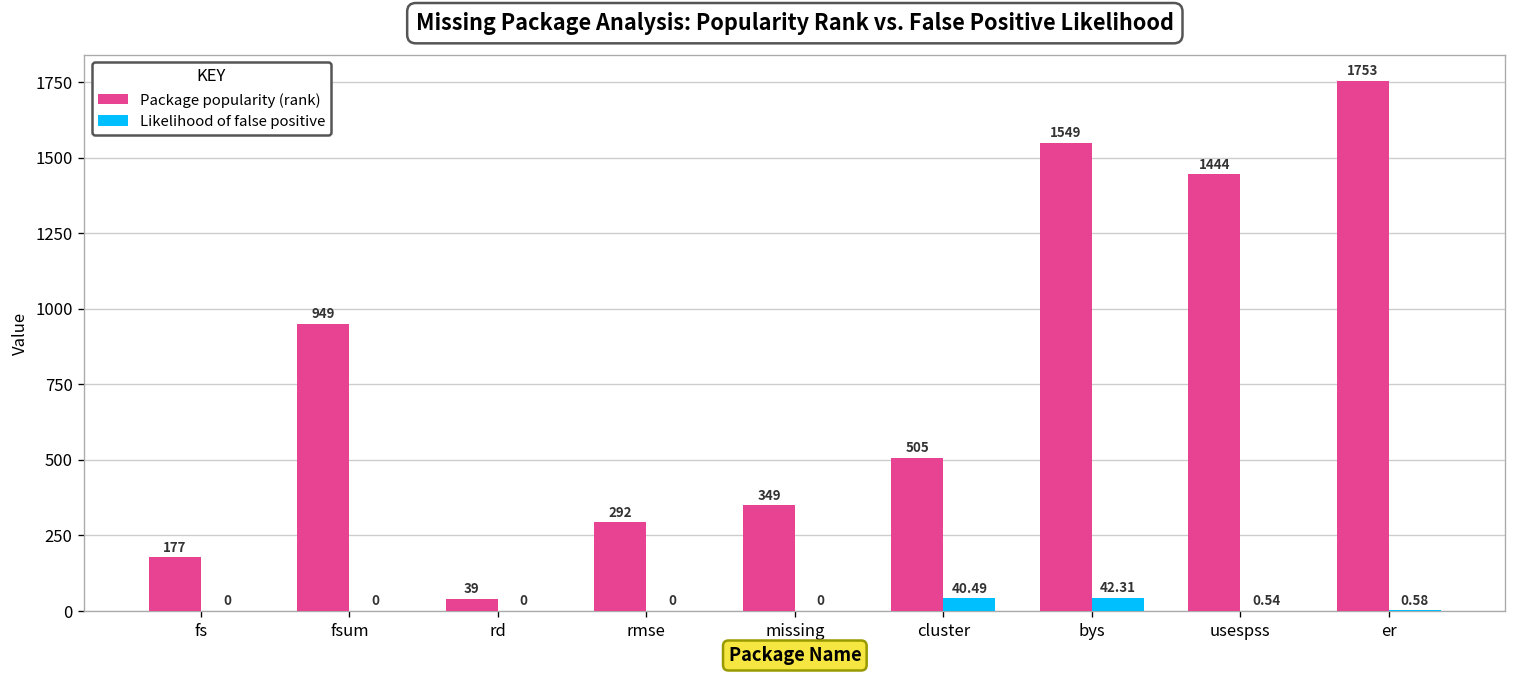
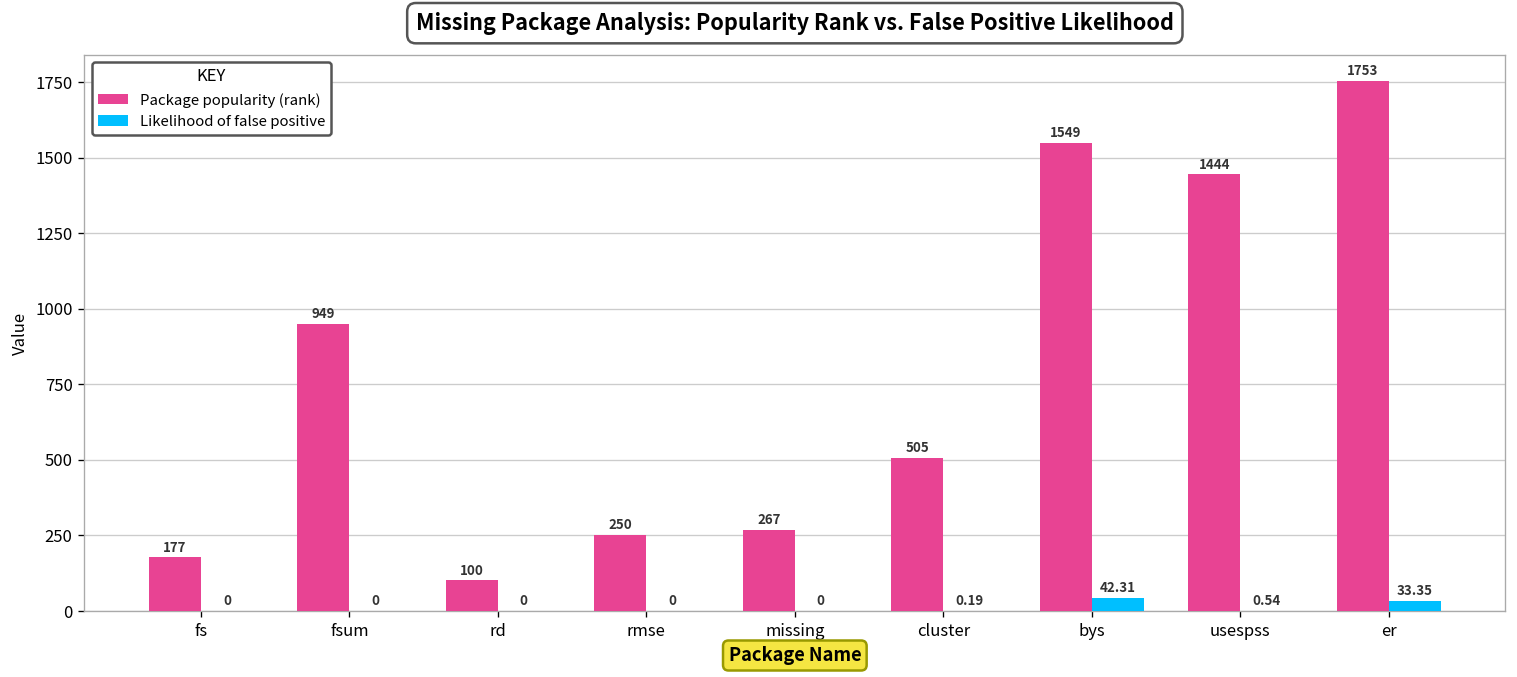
  {
    "Package popularity (rank)": {
      "fs": 177,
      "fsum": 949,
-     "rd": 39,
-     "rmse": 292,
-     "missing": 349,
+     "rd": 100,
+     "rmse": 250,
+     "missing": 267,
      "cluster": 505,
      "bys": 1549,
      "usespss": 1444,
      "er": 1753
    },
    "Likelihood of false positive": {
      "fs": 0,
      "fsum": 0,
      "rd": 0,
      "rmse": 0,
      "missing": 0,
-     "cluster": 40.49,
+     "cluster": 0.19,
      "bys": 42.31,
      "usespss": 0.54,
-     "er": 0.58
+     "er": 33.35
    }
  }
